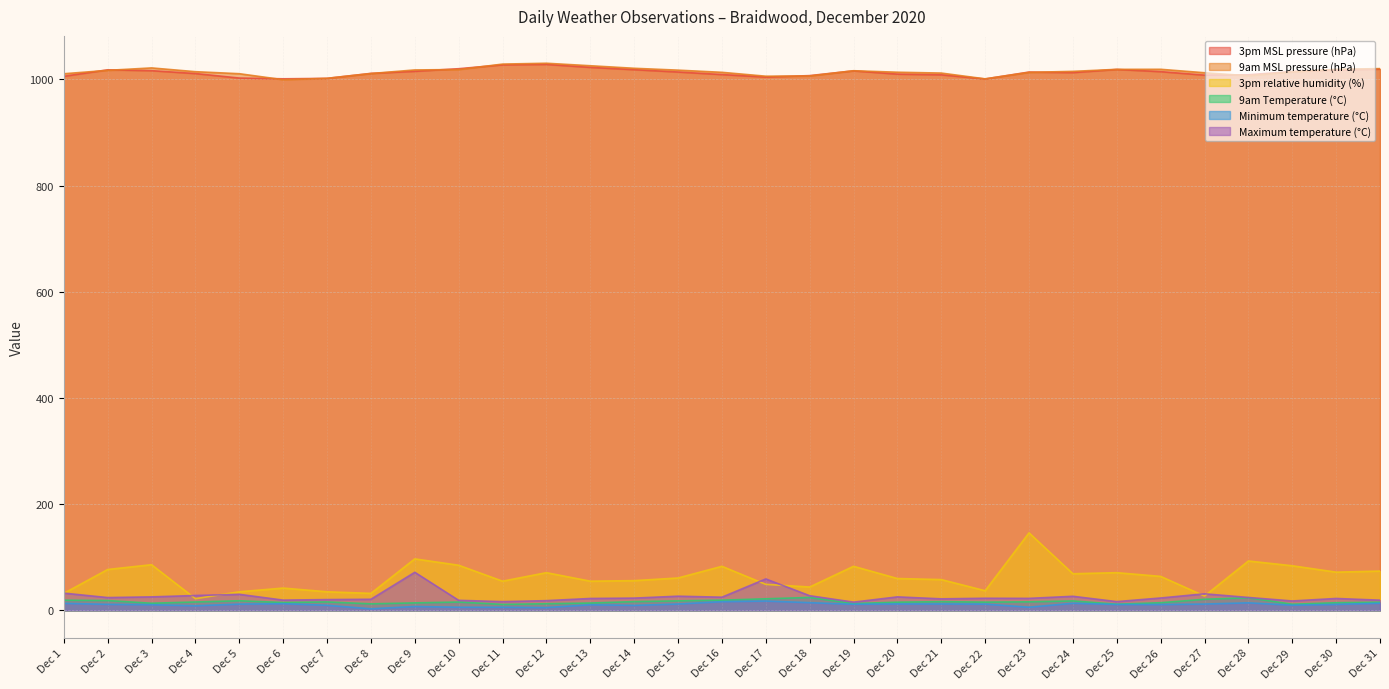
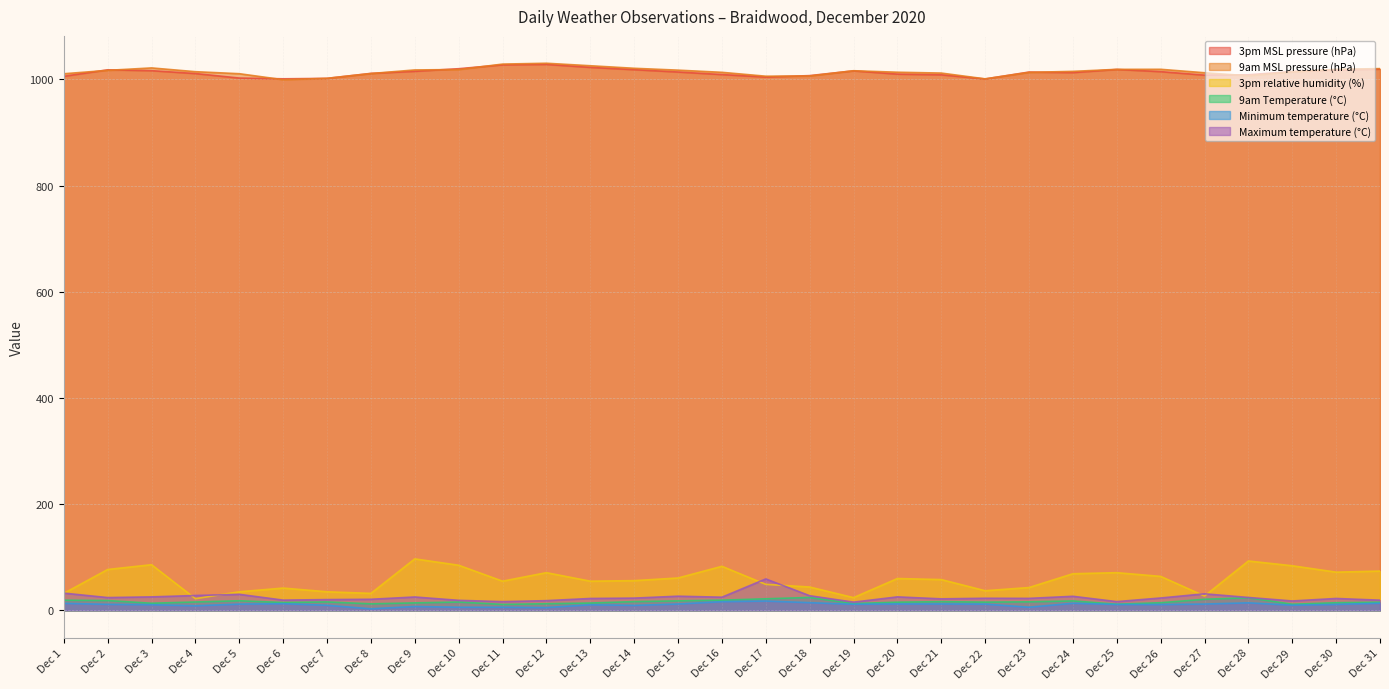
  {
    "3pm relative humidity (%)": {
      "Dec 2": 80,
      "Dec 3": 90,
      "Dec 4": 20,
      "Dec 6": 40,
      "Dec 7": 40,
      "Dec 8": 30,
      "Dec 9": 100,
      "Dec 10": 90,
      "Dec 11": 60,
      "Dec 12": 70,
      "Dec 13": 60,
      "Dec 14": 60,
      "Dec 15": 60,
      "Dec 16": 80,
      "Dec 17": 50,
      "Dec 18": 40,
-     "Dec 19": 80,
+     "Dec 19": 20,
      "Dec 20": 60,
      "Dec 21": 60,
      "Dec 22": 40,
-     "Dec 23": 150,
+     "Dec 23": 40,
      "Dec 24": 70,
      "Dec 25": 70,
      "Dec 26": 60,
      "Dec 28": 90,
      "Dec 29": 80,
      "Dec 30": 70,
      "Dec 31": 70
    },
    "9am Temperature (°C)": {
      "Dec 1": 20,
      "Dec 2": 20,
      "Dec 4": 20,
      "Dec 5": 20,
      "Dec 8": 10,
      "Dec 9": 10,
      "Dec 11": 10,
      "Dec 12": 10,
      "Dec 14": 20,
      "Dec 15": 20,
      "Dec 23": 20,
      "Dec 27": 20
    },
    "Minimum temperature (°C)": {
      "Dec 1": 10,
      "Dec 2": 10,
      "Dec 4": 10,
      "Dec 5": 10,
      "Dec 7": 10,
      "Dec 8": 0,
      "Dec 9": 10,
      "Dec 10": 10,
      "Dec 11": 10,
      "Dec 12": 10,
      "Dec 14": 10,
      "Dec 15": 10,
      "Dec 18": 10,
      "Dec 23": 10,
      "Dec 27": 10,
      "Dec 28": 10
    },
    "Maximum temperature (°C)": {
      "Dec 2": 20,
      "Dec 3": 30,
      "Dec 4": 30,
      "Dec 8": 20,
-     "Dec 9": 70,
+     "Dec 9": 30,
      "Dec 11": 20,
      "Dec 12": 20,
      "Dec 13": 20,
      "Dec 14": 20,
      "Dec 15": 30,
      "Dec 16": 20,
      "Dec 17": 60,
      "Dec 20": 30,
      "Dec 21": 20,
      "Dec 22": 20,
      "Dec 23": 20,
      "Dec 24": 30,
      "Dec 25": 20,
      "Dec 26": 20,
      "Dec 29": 20,
      "Dec 30": 20
    }
  }
